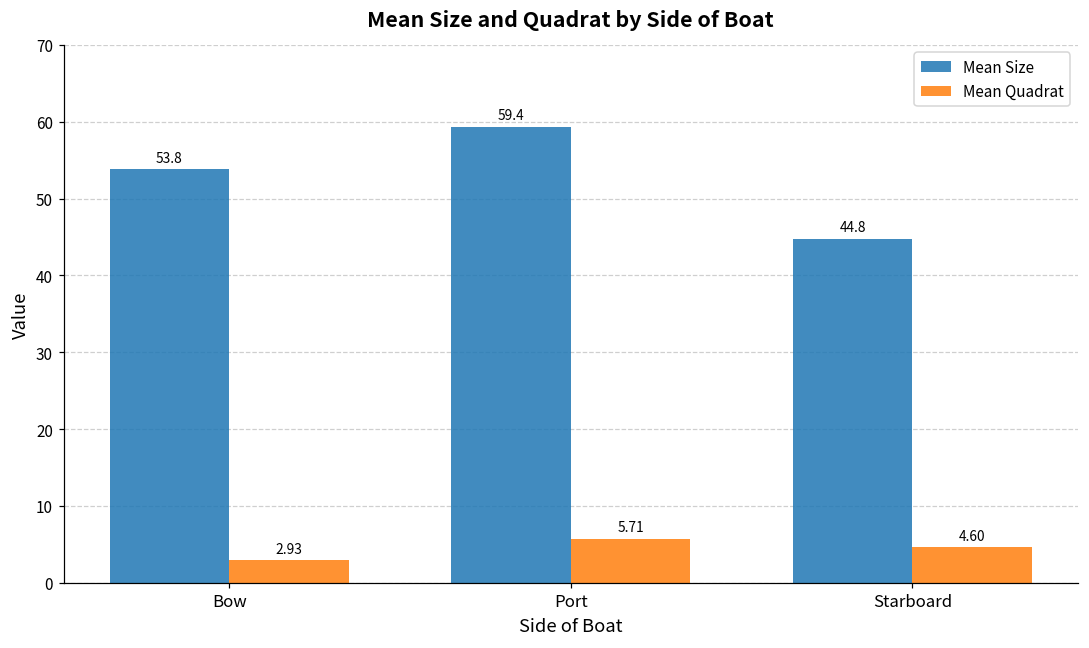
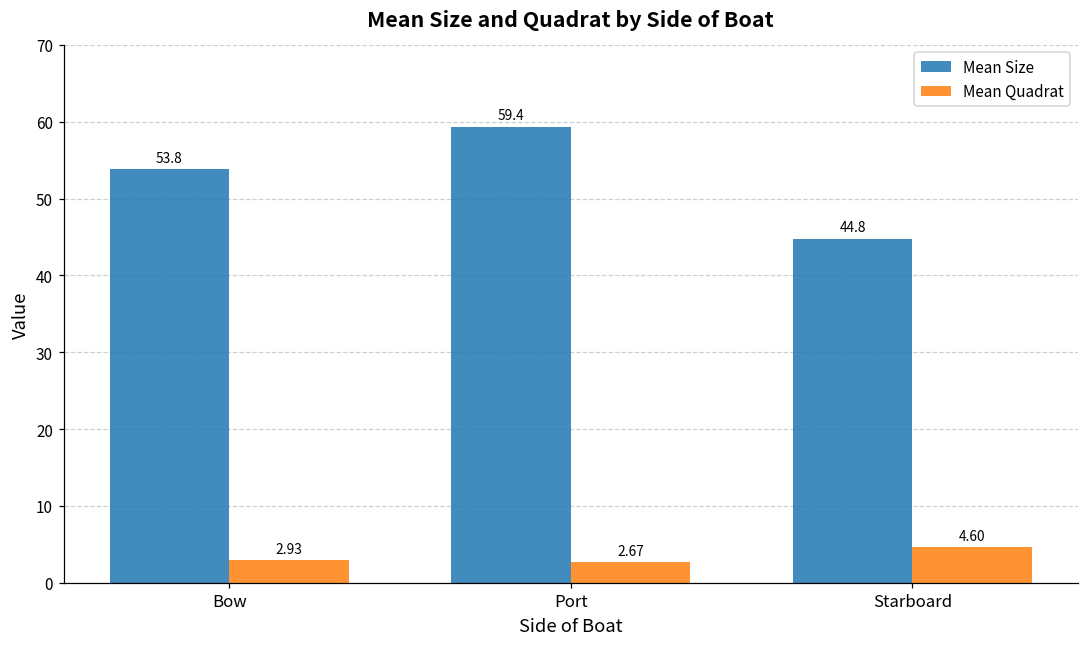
  {
    "Mean Size": {
      "Bow": 53.8,
      "Port": 59.4,
      "Starboard": 44.8
    },
    "Mean Quadrat": {
      "Bow": 2.93,
-     "Port": 5.71,
+     "Port": 2.67,
      "Starboard": 4.60
    }
  }
